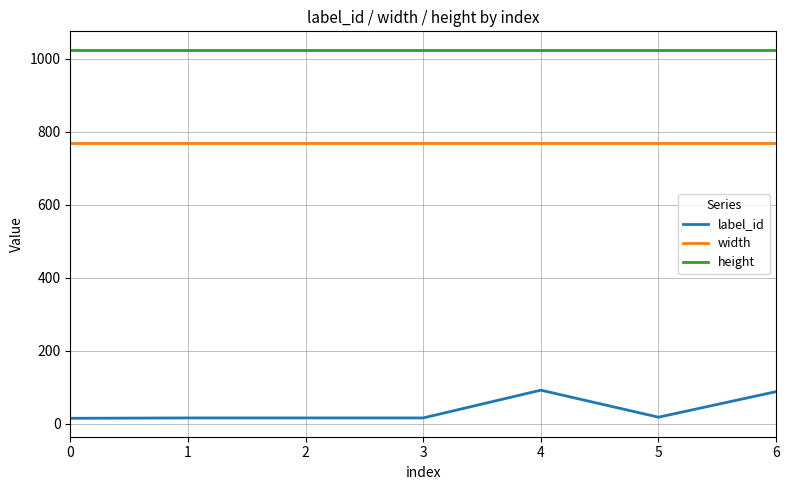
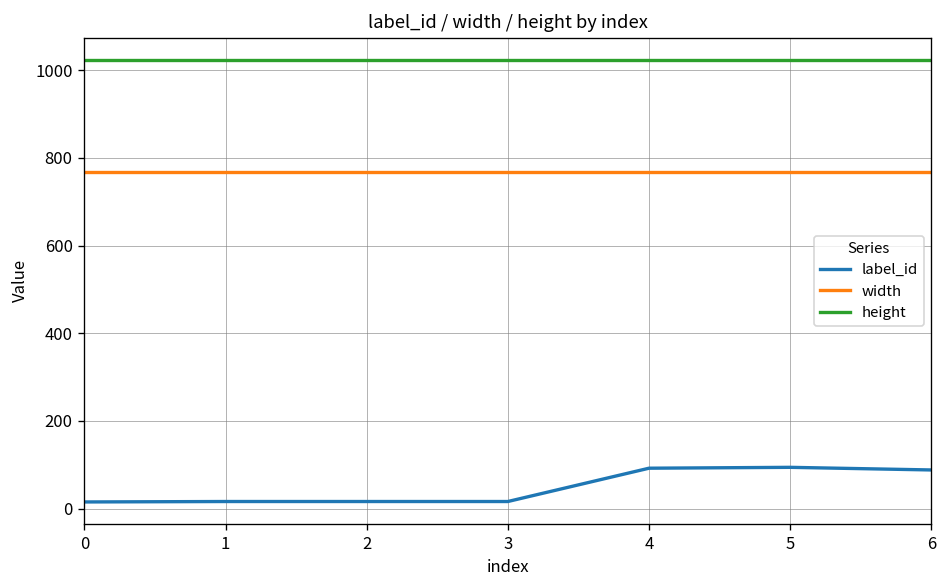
  {
    "label_id": {
      "0": 20,
      "1": 20,
      "2": 20,
      "3": 20,
      "4": 90,
-     "5": 20,
+     "5": 90,
      "6": 90
    },
    "width": {
      "0": 770,
      "1": 770,
      "2": 770,
      "3": 770,
      "4": 770,
      "5": 770,
      "6": 770
    },
    "height": {
      "0": 1020,
      "1": 1020,
      "2": 1020,
      "3": 1020,
      "4": 1020,
      "5": 1020,
      "6": 1020
    }
  }
